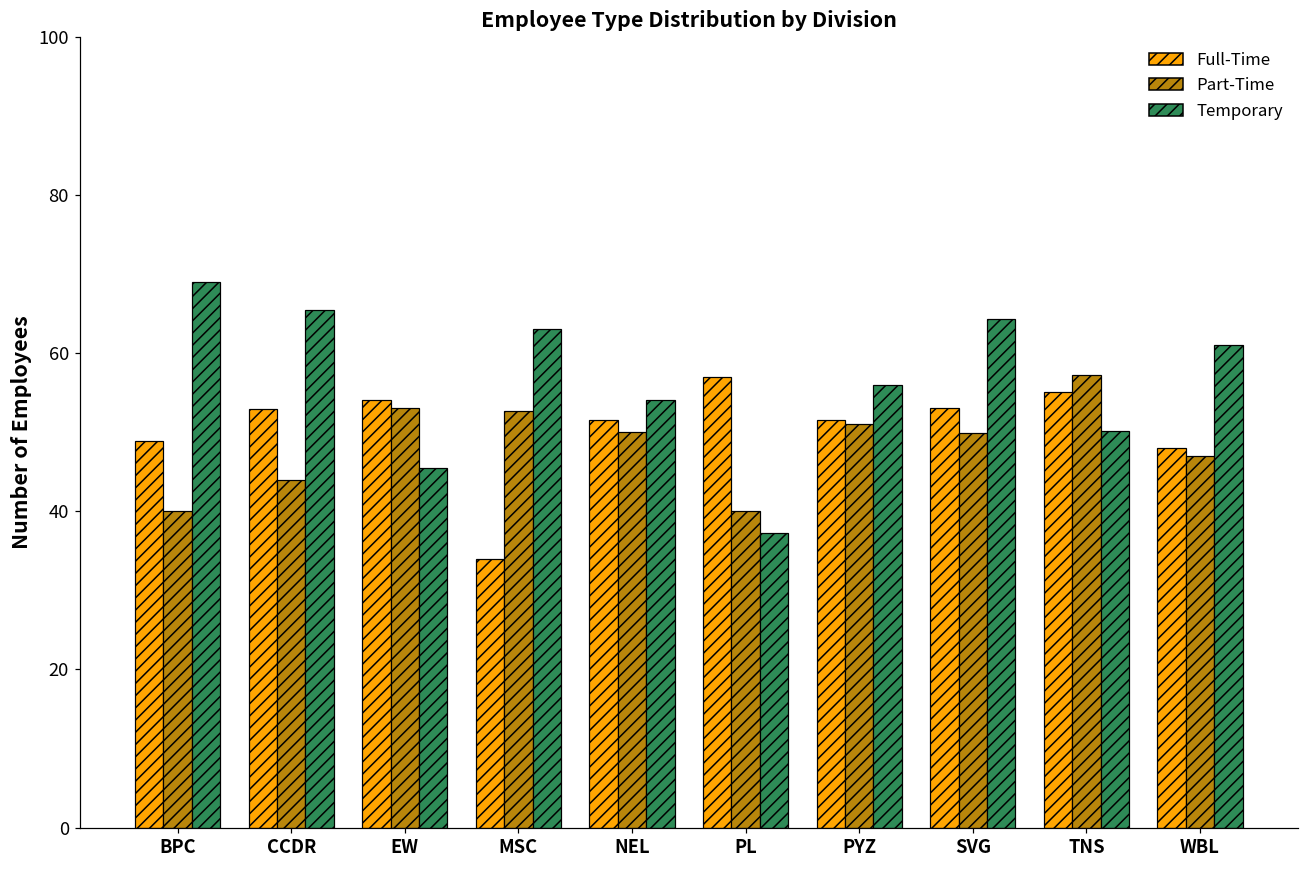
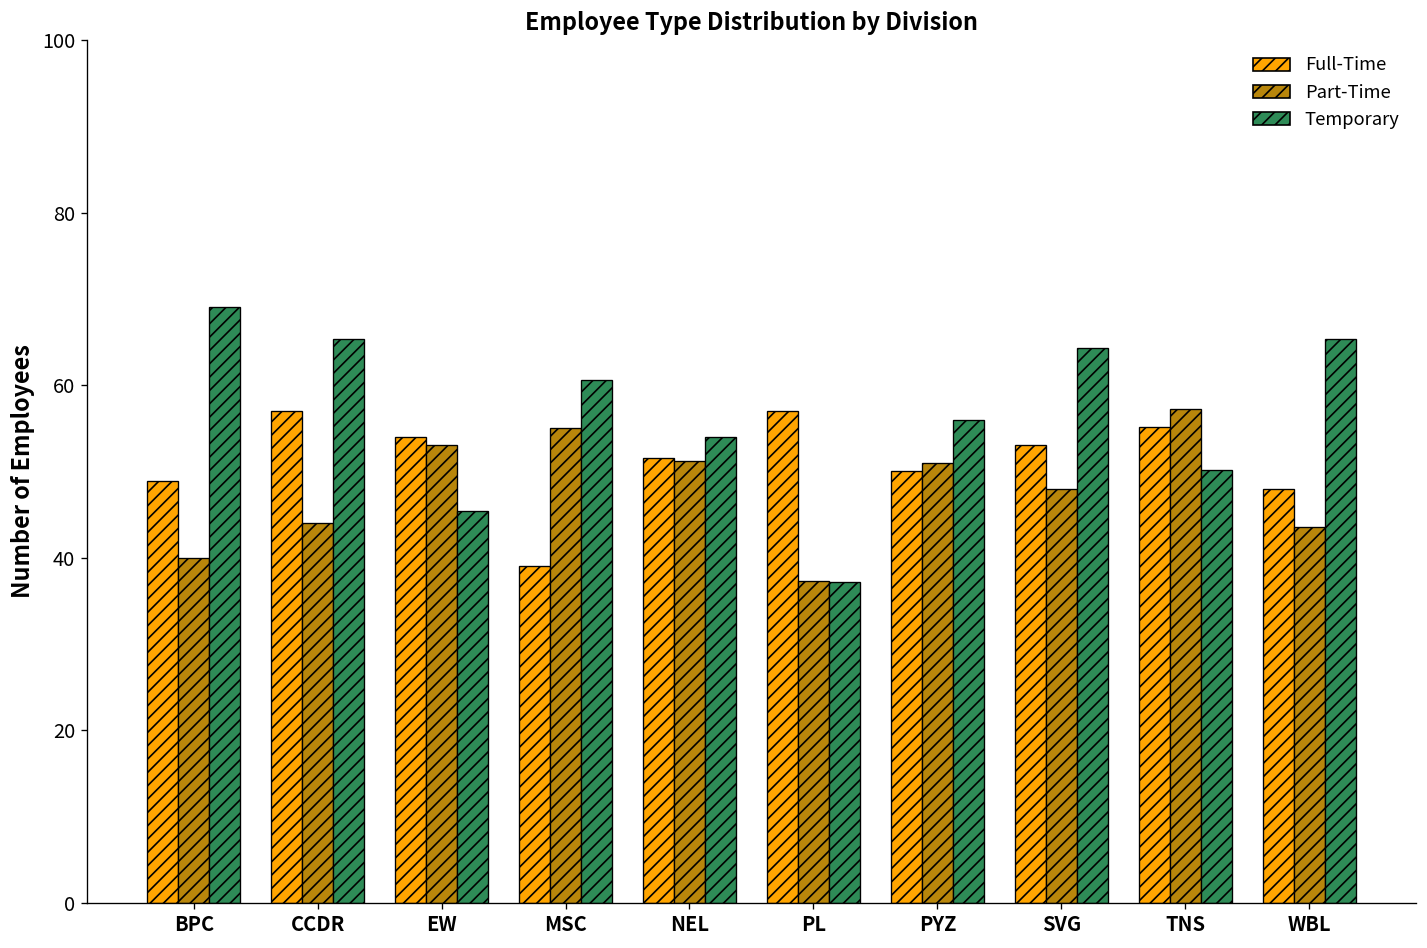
  {
    "Full-Time": {
      "BPC": 49,
-     "CCDR": 53,
+     "CCDR": 57,
      "EW": 54,
-     "MSC": 34,
+     "MSC": 39,
      "NEL": 52,
      "PL": 57,
-     "PYZ": 52,
+     "PYZ": 50,
      "SVG": 53,
      "TNS": 55,
      "WBL": 48
    },
    "Part-Time": {
      "BPC": 40,
      "CCDR": 44,
      "EW": 53,
-     "MSC": 53,
-     "NEL": 50,
-     "PL": 40,
+     "MSC": 55,
+     "NEL": 51,
+     "PL": 37,
      "PYZ": 51,
-     "SVG": 50,
+     "SVG": 48,
      "TNS": 57,
-     "WBL": 47
+     "WBL": 44
    },
    "Temporary": {
      "BPC": 69,
      "CCDR": 65,
      "EW": 45,
-     "MSC": 63,
+     "MSC": 61,
      "NEL": 54,
      "PL": 37,
      "PYZ": 56,
      "SVG": 64,
      "TNS": 50,
-     "WBL": 61
+     "WBL": 65
    }
  }
